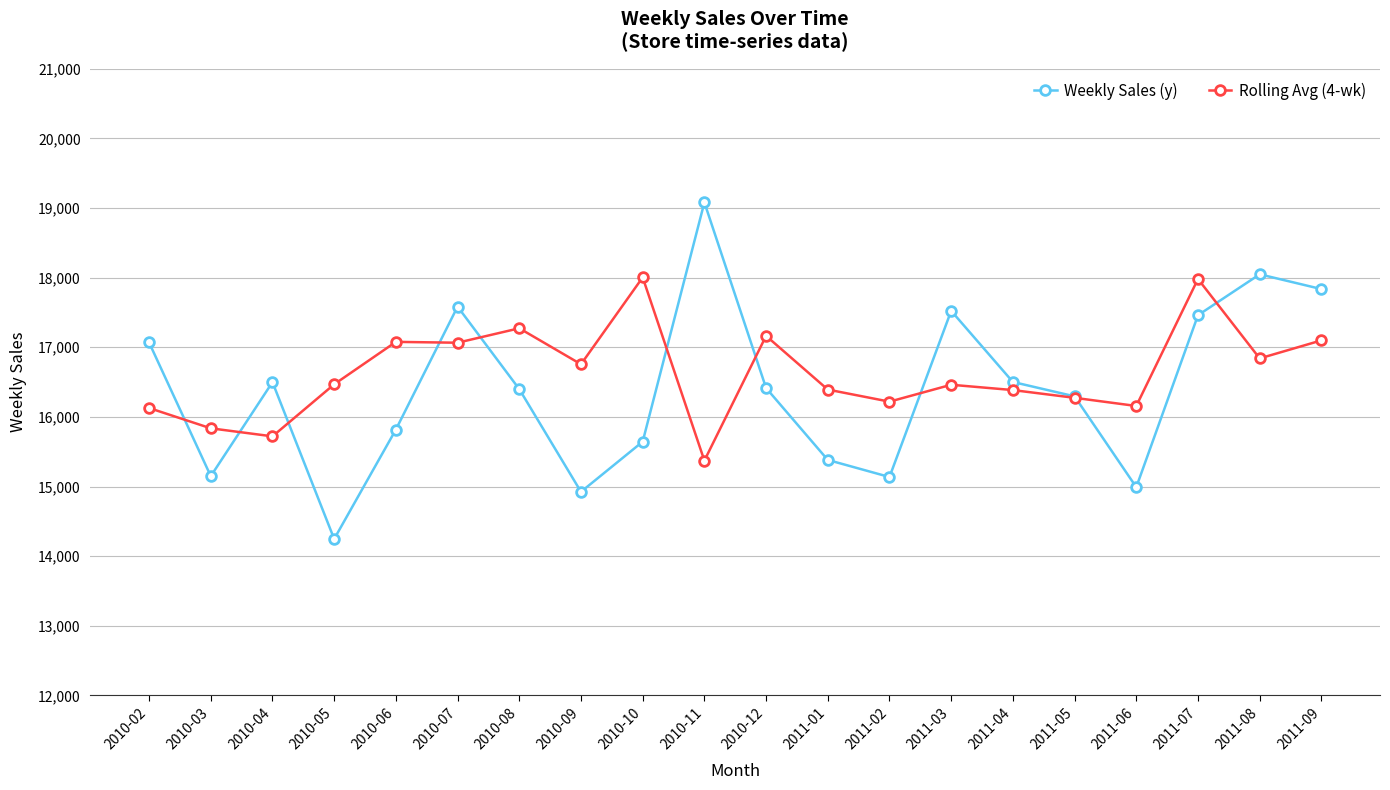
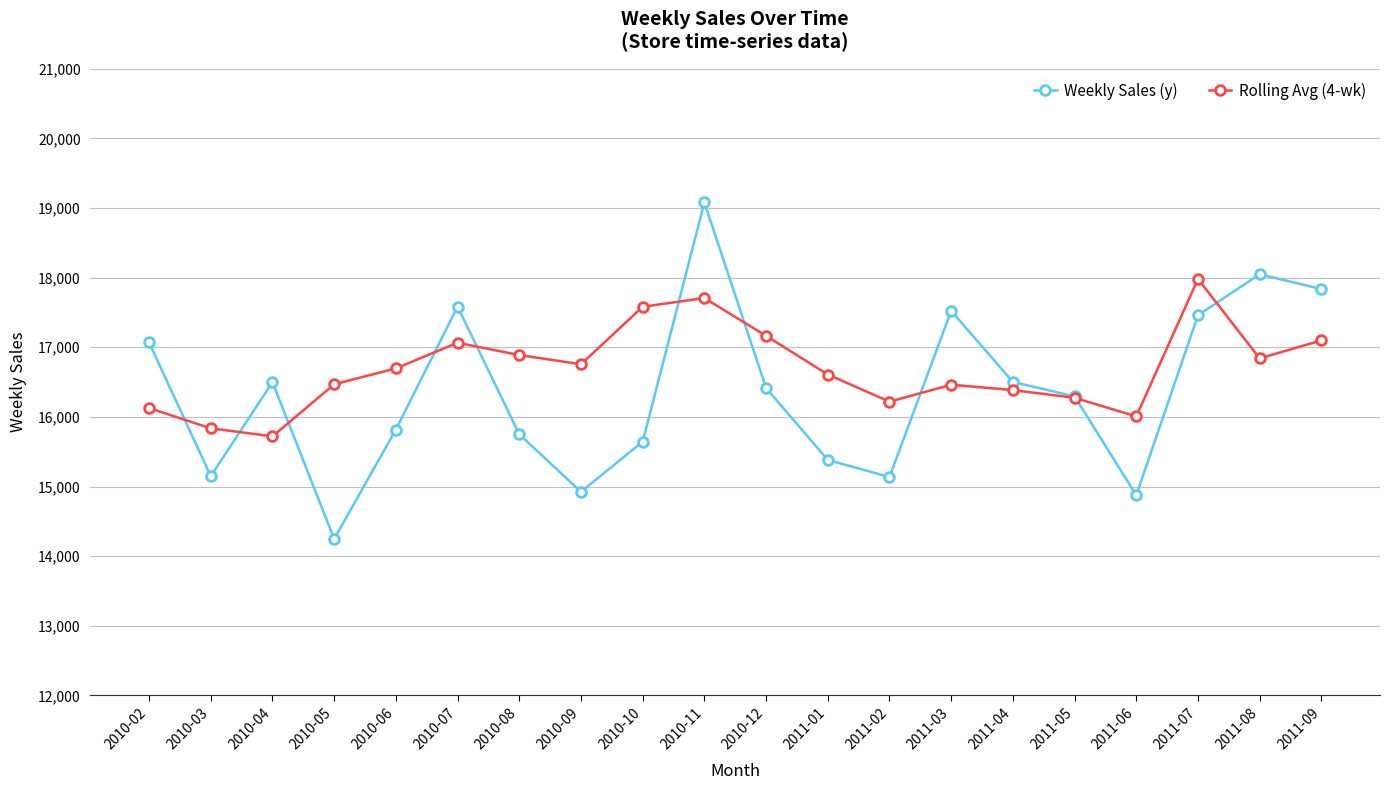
  {
    "Weekly Sales (y)": {
      "2010-02": "17,100",
      "2010-03": "15,100",
      "2010-04": "16,500",
      "2010-05": "14,200",
      "2010-06": "15,800",
      "2010-07": "17,600",
-     "2010-08": "16,400",
+     "2010-08": "15,800",
      "2010-09": "14,900",
      "2010-10": "15,600",
      "2010-11": "19,100",
      "2010-12": "16,400",
      "2011-01": "15,400",
      "2011-02": "15,100",
      "2011-03": "17,500",
      "2011-04": "16,500",
-     "2011-06": "15,000",
+     "2011-06": "14,900",
      "2011-07": "17,500",
      "2011-08": "18,000",
      "2011-09": "17,800"
    },
    "Rolling Avg (4-wk)": {
      "2010-02": "16,100",
      "2010-03": "15,800",
      "2010-04": "15,700",
      "2010-05": "16,500",
-     "2010-06": "17,100",
+     "2010-06": "16,700",
      "2010-07": "17,100",
-     "2010-08": "17,300",
+     "2010-08": "16,900",
      "2010-09": "16,800",
-     "2010-10": "18,000",
-     "2010-11": "15,400",
+     "2010-10": "17,600",
+     "2010-11": "17,700",
      "2010-12": "17,200",
-     "2011-01": "16,400",
+     "2011-01": "16,600",
      "2011-02": "16,200",
      "2011-03": "16,500",
      "2011-04": "16,400",
-     "2011-06": "16,200",
+     "2011-06": "16,000",
      "2011-07": "18,000",
      "2011-08": "16,800",
      "2011-09": "17,100"
    }
  }
